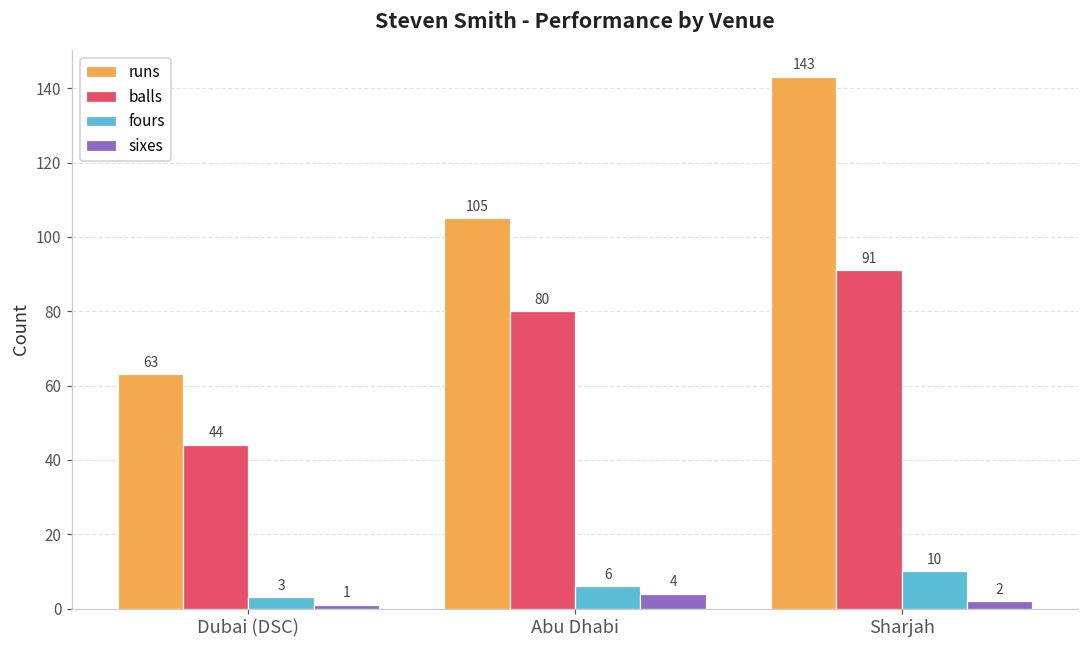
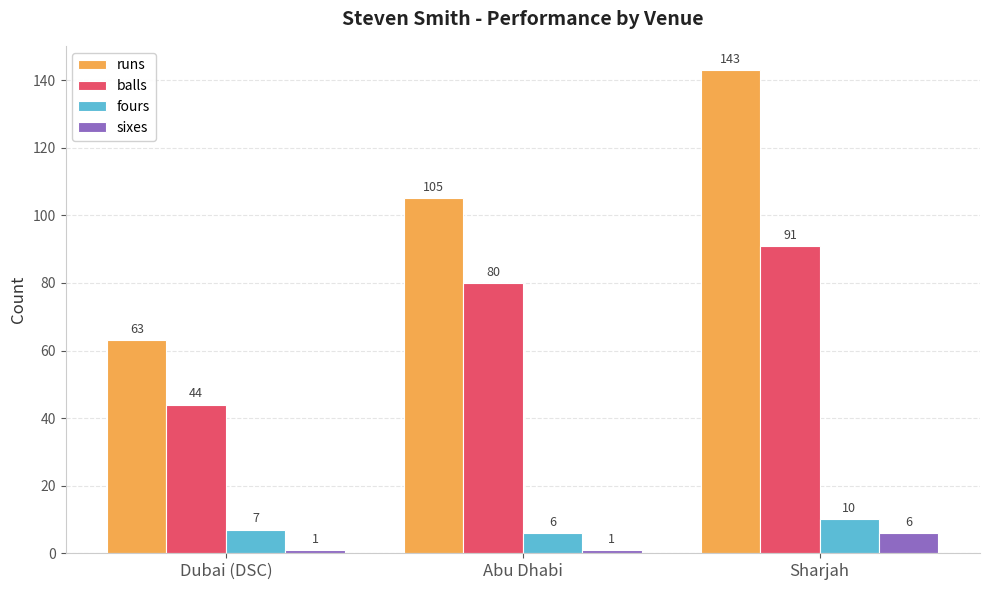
  {
    "runs": {
      "Dubai (DSC)": 63,
      "Abu Dhabi": 105,
      "Sharjah": 143
    },
    "balls": {
      "Dubai (DSC)": 44,
      "Abu Dhabi": 80,
      "Sharjah": 91
    },
    "fours": {
-     "Dubai (DSC)": 3,
+     "Dubai (DSC)": 7,
      "Abu Dhabi": 6,
      "Sharjah": 10
    },
    "sixes": {
      "Dubai (DSC)": 1,
-     "Abu Dhabi": 4,
-     "Sharjah": 2
+     "Abu Dhabi": 1,
+     "Sharjah": 6
    }
  }
